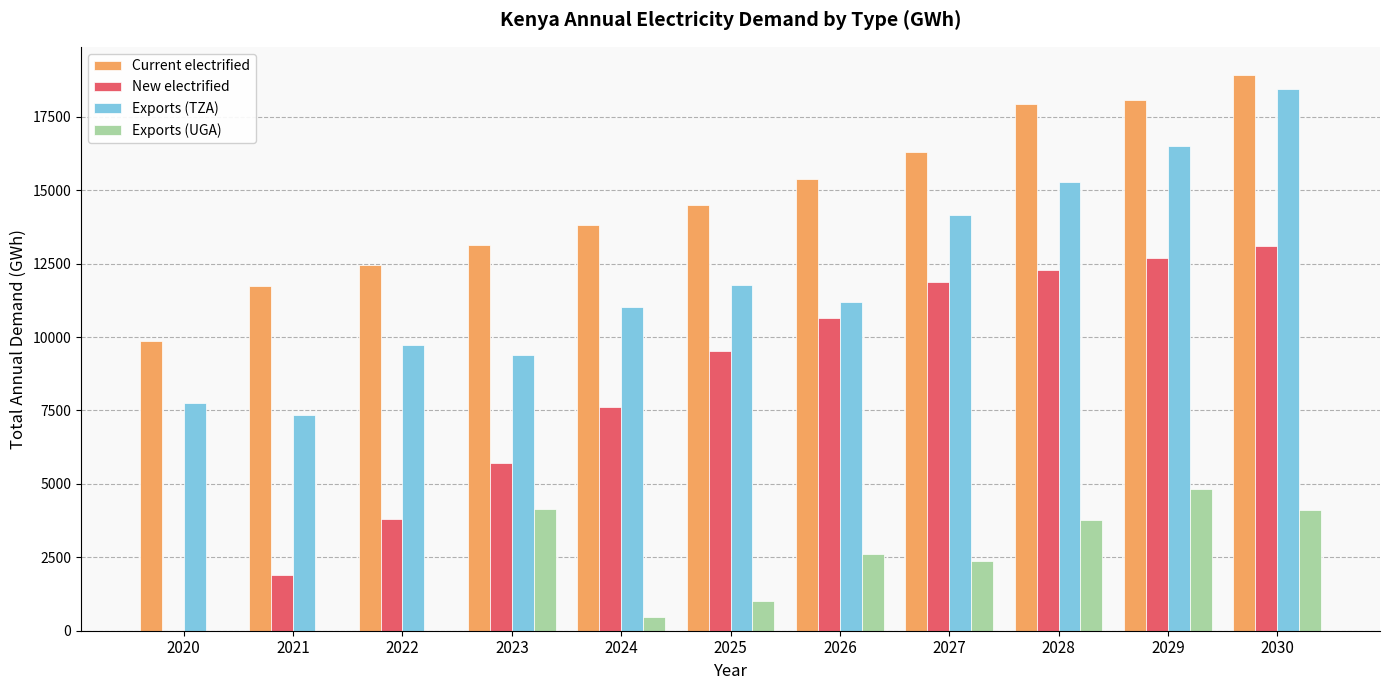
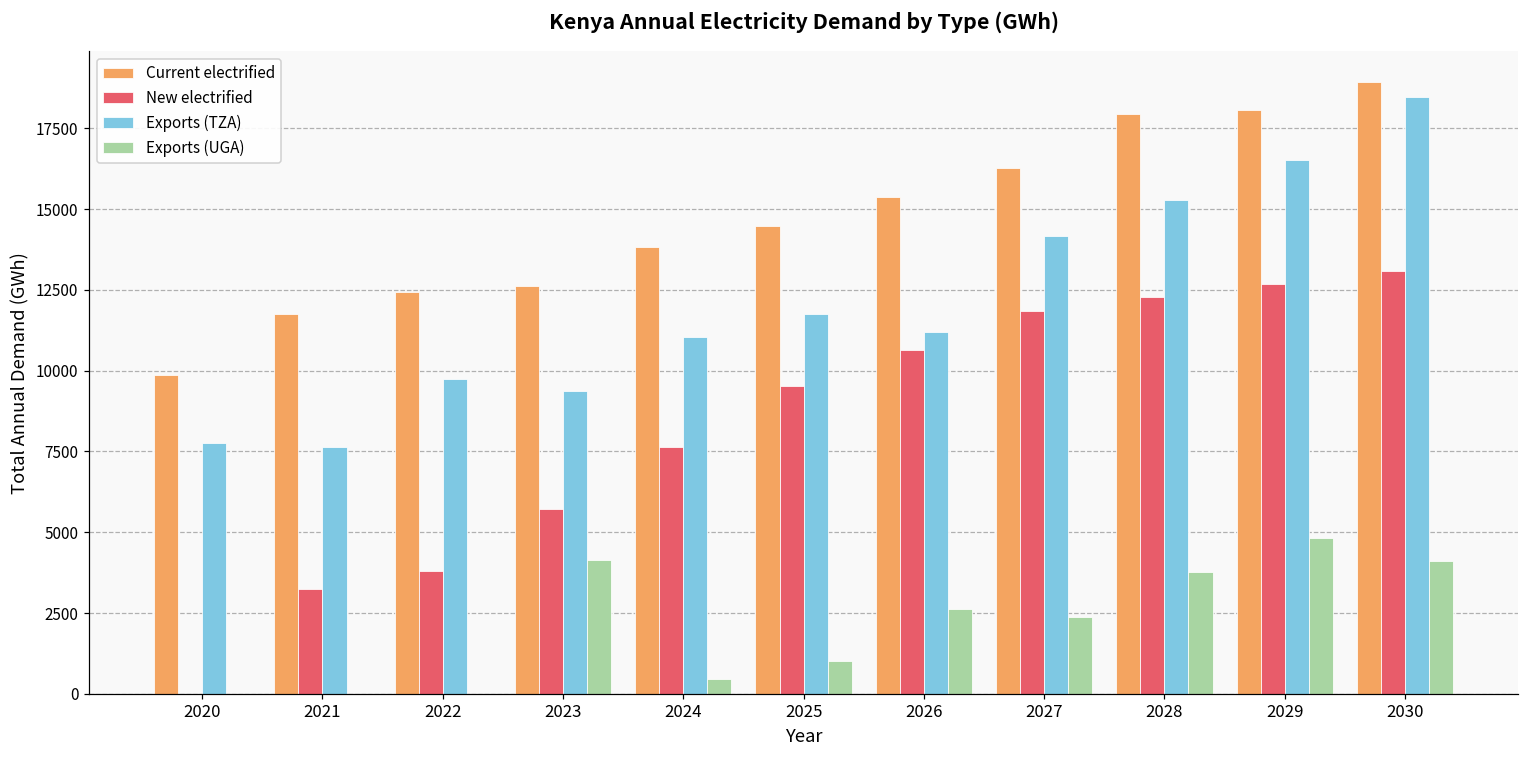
  {
    "Current electrified": {
      "2020": 9900,
      "2021": 11700,
      "2022": 12400,
-     "2023": 13100,
+     "2023": 12600,
      "2024": 13800,
      "2025": 14500,
      "2026": 15400,
      "2027": 16300,
      "2028": 17900,
      "2029": 18100,
      "2030": 18900
    },
    "New electrified": {
      "2020": 0,
-     "2021": 1900,
+     "2021": 3200,
      "2022": 3800,
      "2023": 5700,
      "2024": 7600,
      "2025": 9500,
      "2026": 10700,
      "2027": 11900,
      "2028": 12300,
      "2029": 12700,
      "2030": 13100
    },
    "Exports (TZA)": {
      "2020": 7800,
-     "2021": 7300,
+     "2021": 7600,
      "2022": 9700,
      "2023": 9400,
      "2024": 11000,
      "2025": 11800,
      "2026": 11200,
      "2027": 14200,
      "2028": 15300,
      "2029": 16500,
      "2030": 18500
    },
    "Exports (UGA)": {
      "2020": 0,
      "2021": 0,
      "2022": 0,
      "2023": 4100,
      "2024": 500,
      "2025": 1000,
      "2026": 2600,
      "2027": 2400,
      "2028": 3800,
      "2029": 4800,
      "2030": 4100
    }
  }
